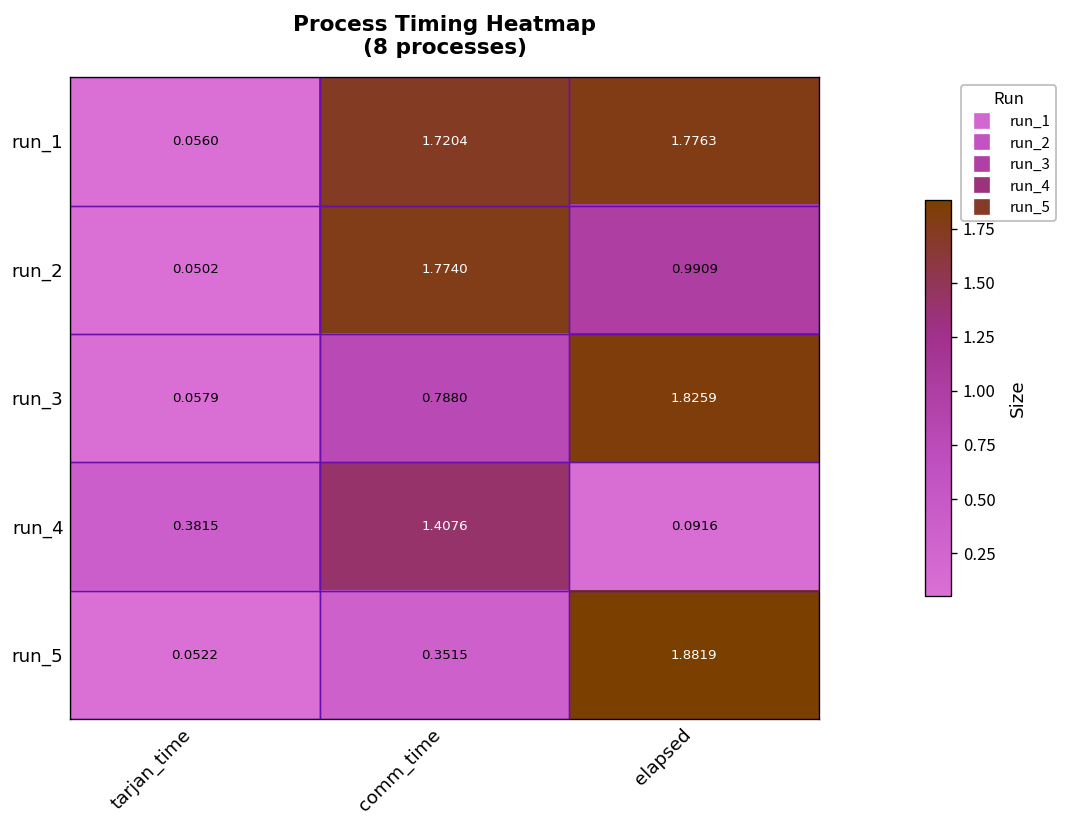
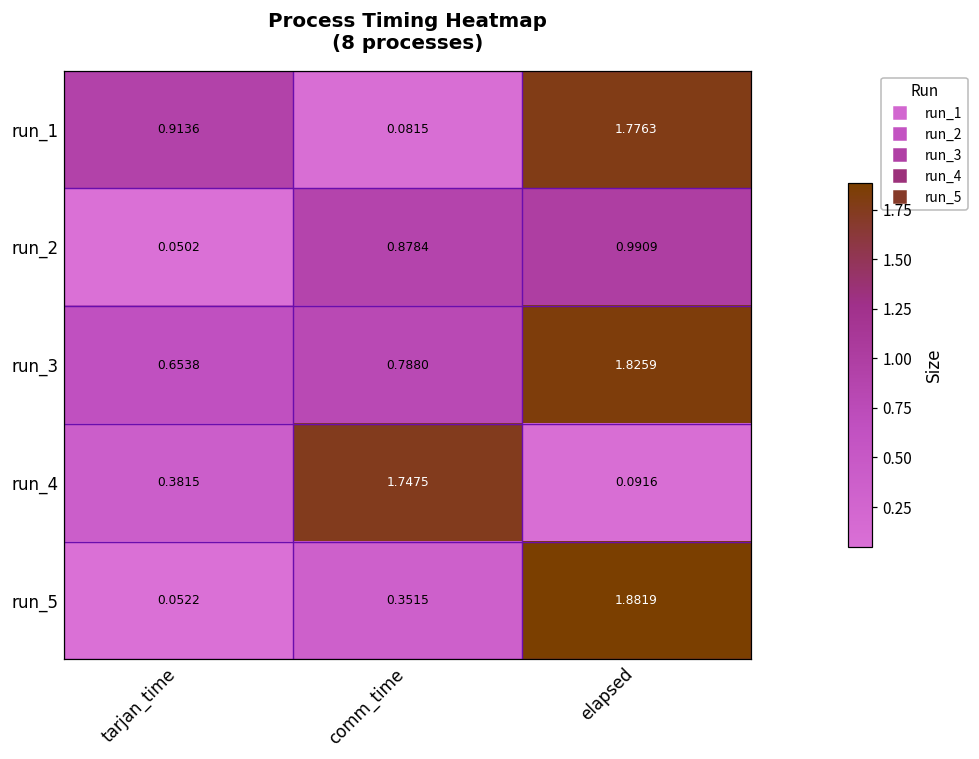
  {
    "run_1": {
-     "tarjan_time": 0.0560,
-     "comm_time": 1.7204,
+     "tarjan_time": 0.9136,
+     "comm_time": 0.0815,
      "elapsed": 1.7763
    },
    "run_2": {
      "tarjan_time": 0.0502,
-     "comm_time": 1.7740,
+     "comm_time": 0.8784,
      "elapsed": 0.9909
    },
    "run_3": {
-     "tarjan_time": 0.0579,
+     "tarjan_time": 0.6538,
      "comm_time": 0.7880,
      "elapsed": 1.8259
    },
    "run_4": {
      "tarjan_time": 0.3815,
-     "comm_time": 1.4076,
+     "comm_time": 1.7475,
      "elapsed": 0.0916
    },
    "run_5": {
      "tarjan_time": 0.0522,
      "comm_time": 0.3515,
      "elapsed": 1.8819
    }
  }
